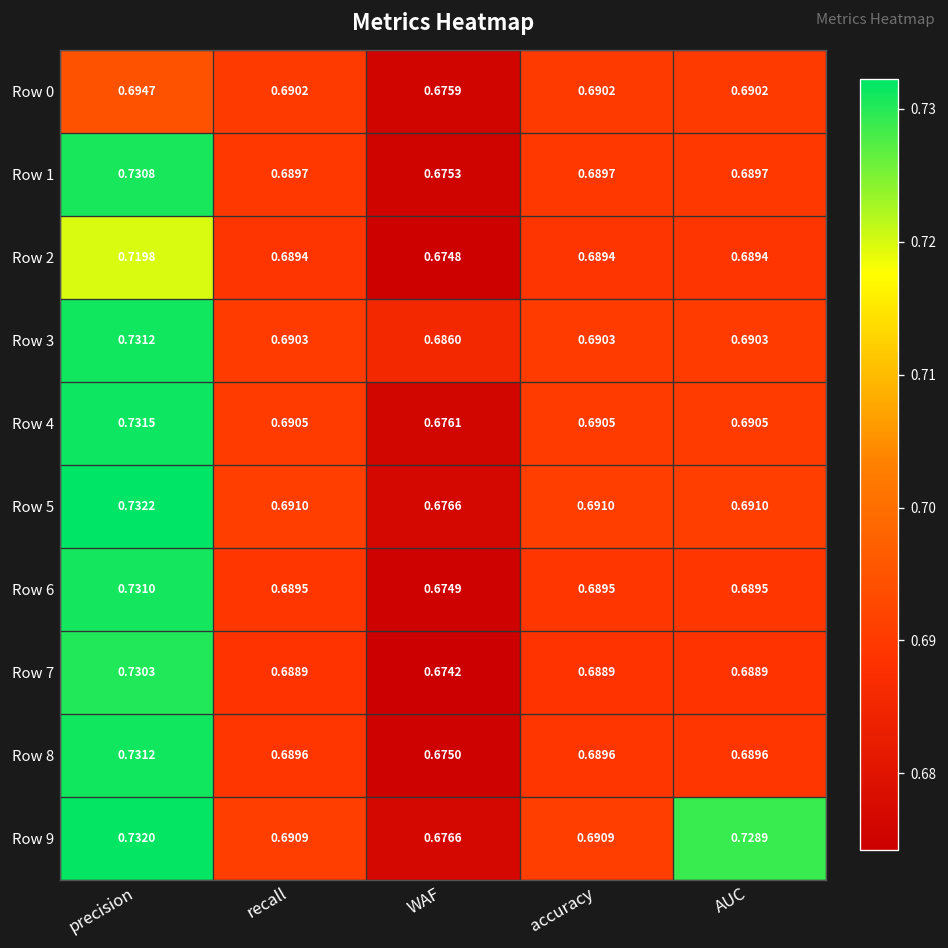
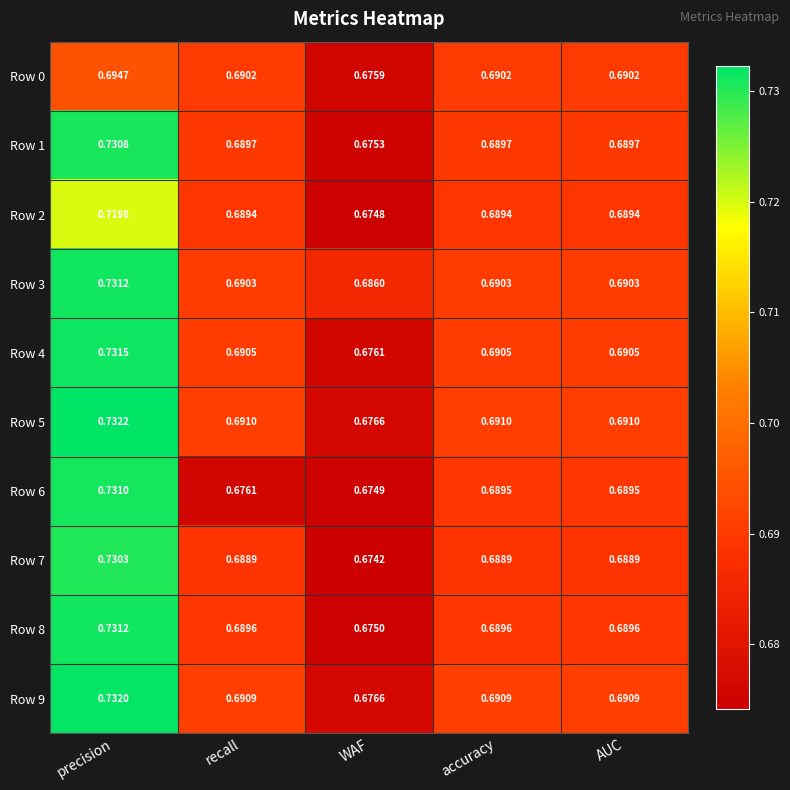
  {
    "Row 0": {
      "precision": 0.6947,
      "recall": 0.6902,
      "WAF": 0.6759,
      "accuracy": 0.6902,
      "AUC": 0.6902
    },
    "Row 1": {
      "precision": 0.7308,
      "recall": 0.6897,
      "WAF": 0.6753,
      "accuracy": 0.6897,
      "AUC": 0.6897
    },
    "Row 2": {
      "precision": 0.7198,
      "recall": 0.6894,
      "WAF": 0.6748,
      "accuracy": 0.6894,
      "AUC": 0.6894
    },
    "Row 3": {
      "precision": 0.7312,
      "recall": 0.6903,
      "WAF": 0.6860,
      "accuracy": 0.6903,
      "AUC": 0.6903
    },
    "Row 4": {
      "precision": 0.7315,
      "recall": 0.6905,
      "WAF": 0.6761,
      "accuracy": 0.6905,
      "AUC": 0.6905
    },
    "Row 5": {
      "precision": 0.7322,
      "recall": 0.6910,
      "WAF": 0.6766,
      "accuracy": 0.6910,
      "AUC": 0.6910
    },
    "Row 6": {
      "precision": 0.7310,
-     "recall": 0.6895,
+     "recall": 0.6761,
      "WAF": 0.6749,
      "accuracy": 0.6895,
      "AUC": 0.6895
    },
    "Row 7": {
      "precision": 0.7303,
      "recall": 0.6889,
      "WAF": 0.6742,
      "accuracy": 0.6889,
      "AUC": 0.6889
    },
    "Row 8": {
      "precision": 0.7312,
      "recall": 0.6896,
      "WAF": 0.6750,
      "accuracy": 0.6896,
      "AUC": 0.6896
    },
    "Row 9": {
      "precision": 0.7320,
      "recall": 0.6909,
      "WAF": 0.6766,
      "accuracy": 0.6909,
-     "AUC": 0.7289
+     "AUC": 0.6909
    }
  }
